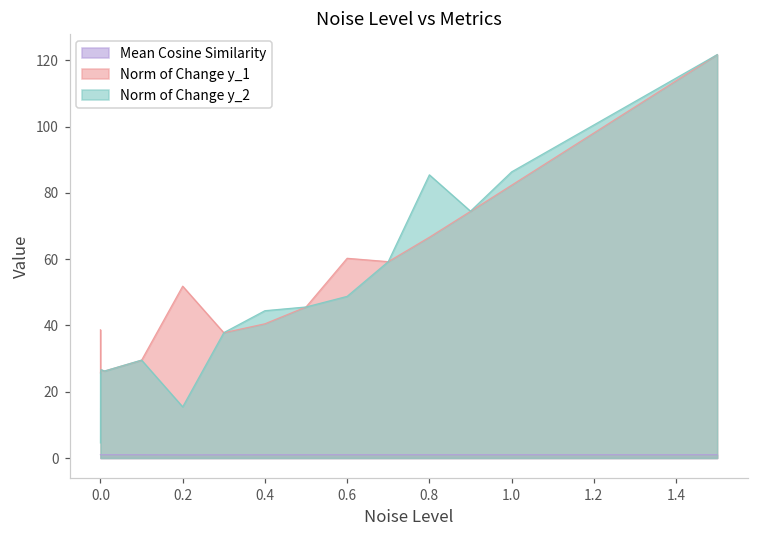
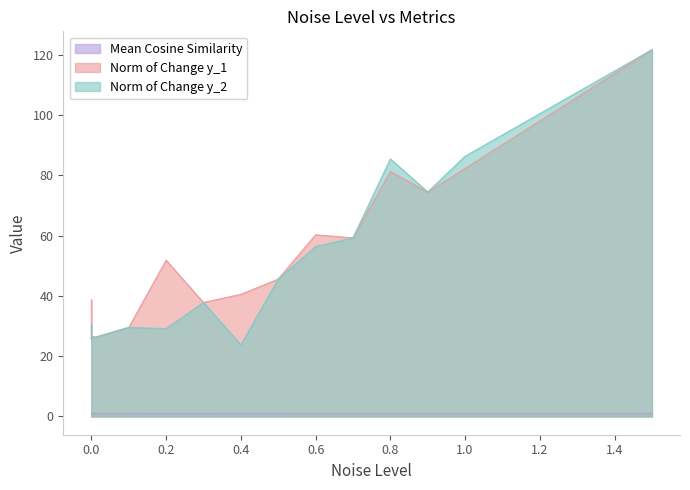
  {
    "Mean Cosine Similarity": {
      "0.0": 1,
      "0.2": 1,
      "0.4": 1,
      "0.6": 1,
      "0.8": 1,
      "1.0": 1
    },
    "Norm of Change y_1": {
      "0.0": 39,
      "0.2": 52,
      "0.4": 41,
      "0.6": 60,
-     "0.8": 67,
+     "0.8": 81,
      "1.0": 82
    },
    "Norm of Change y_2": {
-     "0.0": 5,
-     "0.2": 15,
-     "0.4": 44,
-     "0.6": 49,
+     "0.0": 30,
+     "0.2": 29,
+     "0.4": 24,
+     "0.6": 56,
      "0.8": 85,
      "1.0": 86
    }
  }
